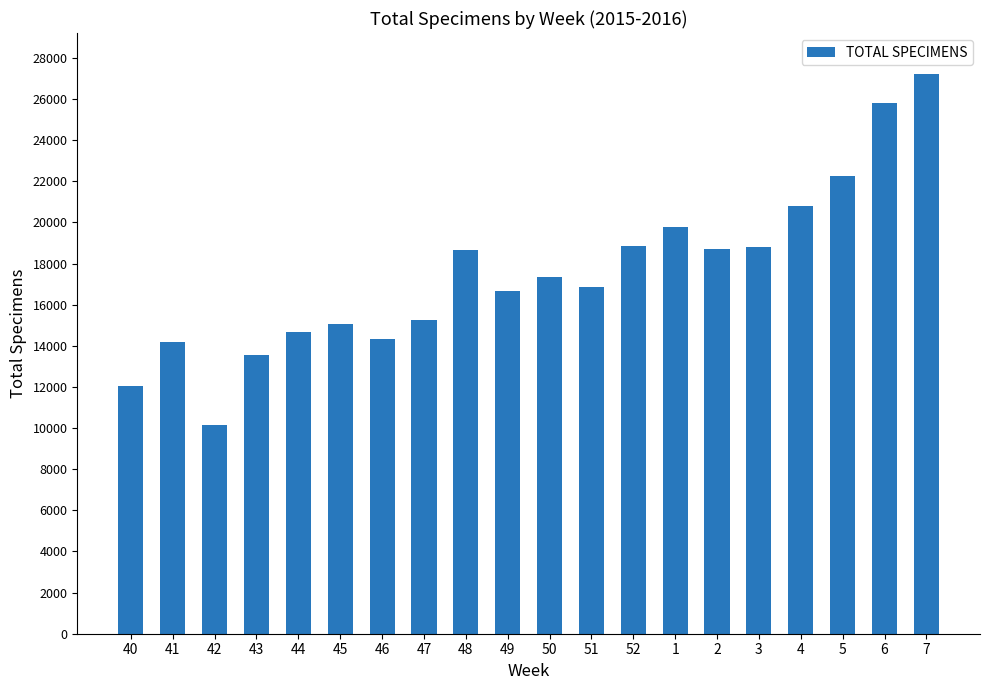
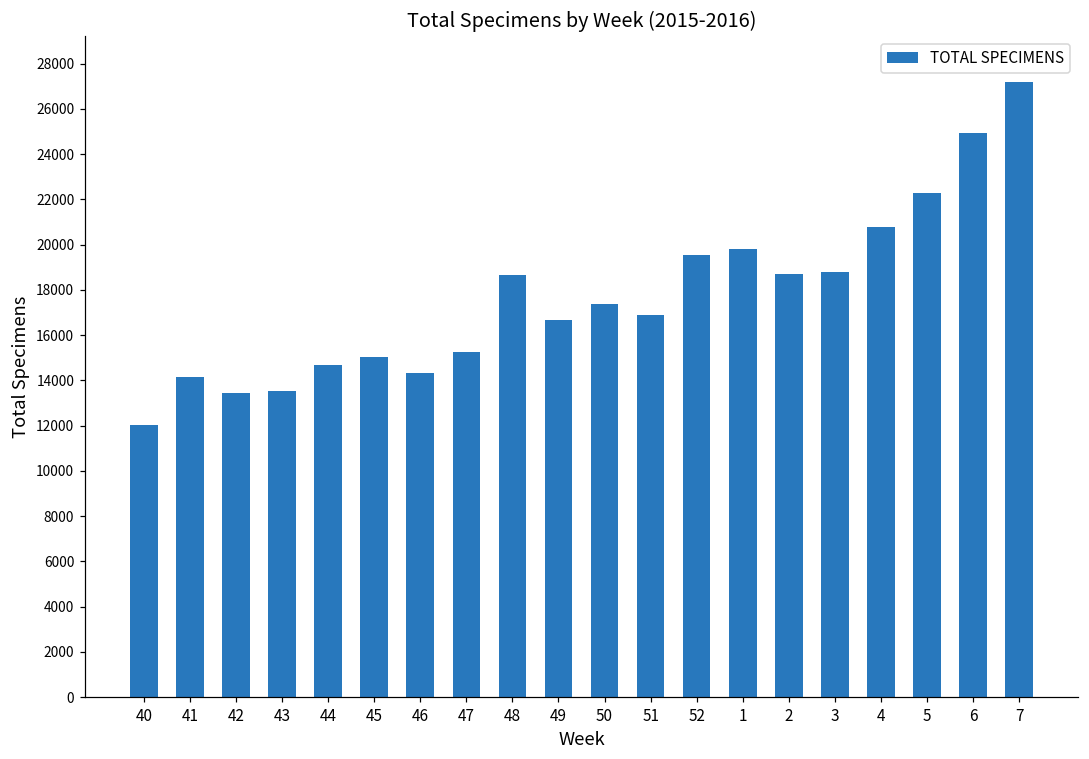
  {
    "40": 12000,
    "41": 14200,
-   "42": 10200,
+   "42": 13400,
    "43": 13500,
    "44": 14700,
    "45": 15000,
    "46": 14300,
    "47": 15200,
    "48": 18700,
    "49": 16700,
    "50": 17400,
    "51": 16900,
-   "52": 18900,
+   "52": 19500,
    "1": 19800,
    "2": 18700,
    "3": 18800,
    "4": 20800,
    "5": 22300,
-   "6": 25800,
+   "6": 24900,
    "7": 27200
  }
